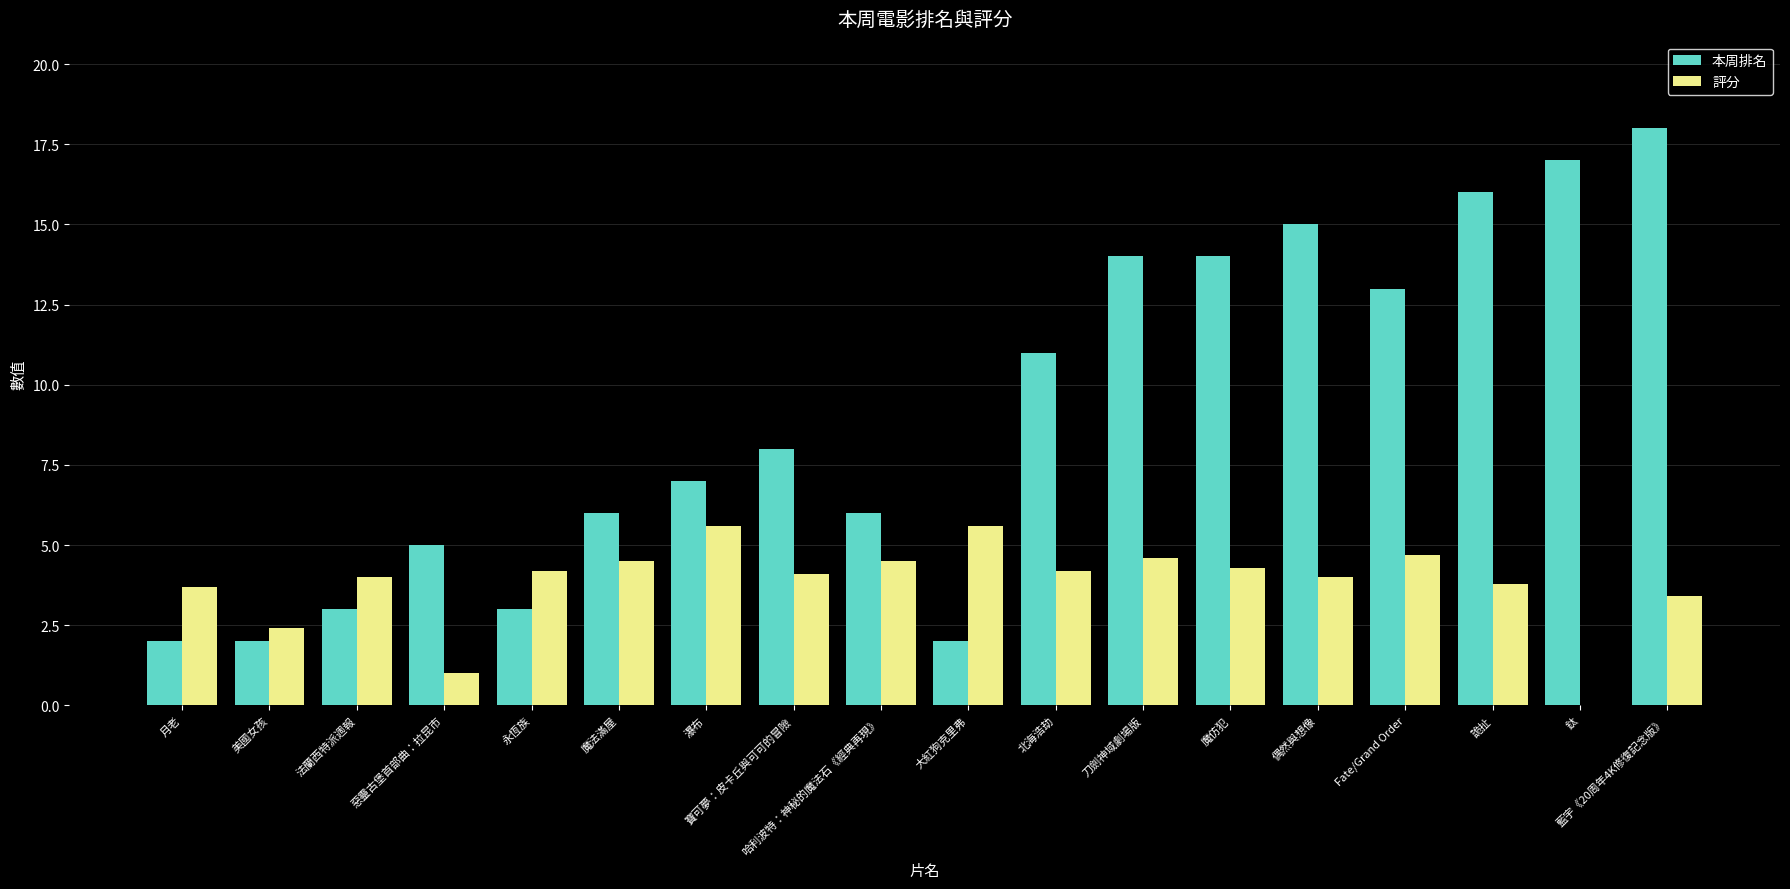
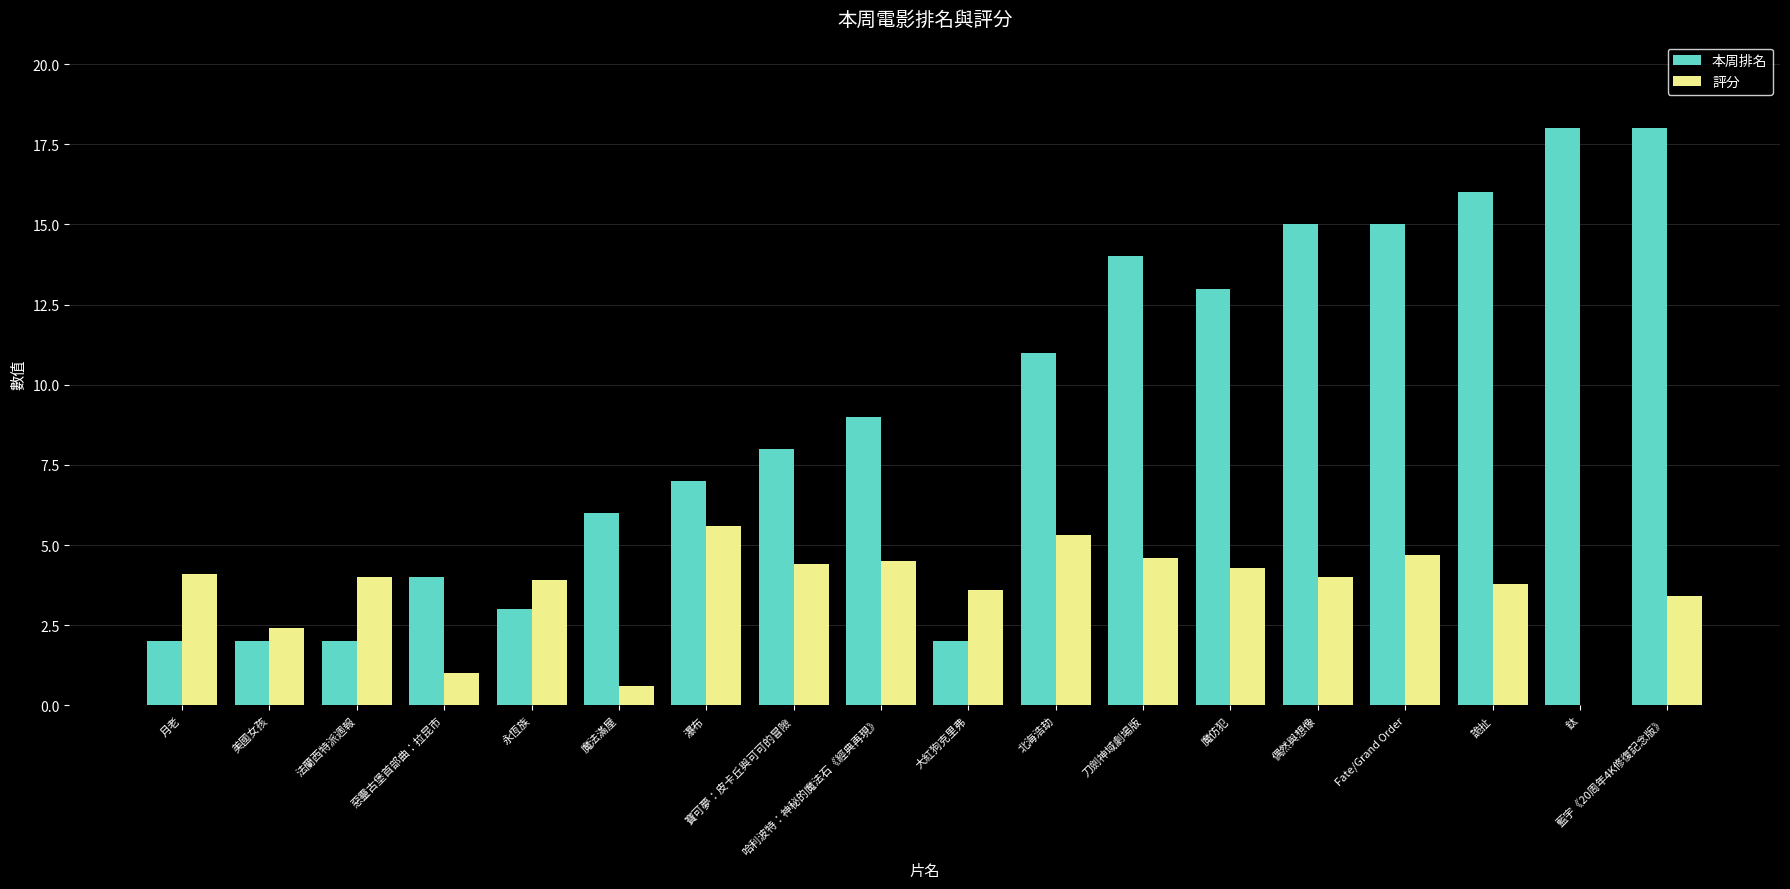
  {
    "本周排名": {
      "月老": 2,
      "美國女孩": 2,
-     "法蘭西特派週報": 3,
-     "惡靈古堡首部曲：拉昆市": 5,
+     "法蘭西特派週報": 2,
+     "惡靈古堡首部曲：拉昆市": 4,
      "永恆族": 3,
      "魔法滿屋": 6,
      "瀑布": 7,
      "寶可夢：皮卡丘與可可的冒險": 8,
-     "哈利波特：神秘的魔法石《經典再現》": 6,
+     "哈利波特：神秘的魔法石《經典再現》": 9,
      "大紅狗克里弗": 2,
      "北海浩劫": 11,
      "刀劍神域劇場版": 14,
-     "魔仿犯": 14,
+     "魔仿犯": 13,
      "偶然與想像": 15,
-     "Fate/Grand Order": 13,
+     "Fate/Grand Order": 15,
      "詭扯": 16,
-     "鈦": 17,
+     "鈦": 18,
      "藍宇《20周年4K修復記念版》": 18
    },
    "評分": {
-     "月老": 3.7,
+     "月老": 4.1,
      "美國女孩": 2.4,
      "法蘭西特派週報": 4.0,
      "惡靈古堡首部曲：拉昆市": 1.0,
-     "永恆族": 4.2,
-     "魔法滿屋": 4.5,
+     "永恆族": 3.9,
+     "魔法滿屋": 0.6,
      "瀑布": 5.6,
-     "寶可夢：皮卡丘與可可的冒險": 4.1,
+     "寶可夢：皮卡丘與可可的冒險": 4.4,
      "哈利波特：神秘的魔法石《經典再現》": 4.5,
-     "大紅狗克里弗": 5.6,
-     "北海浩劫": 4.2,
+     "大紅狗克里弗": 3.6,
+     "北海浩劫": 5.3,
      "刀劍神域劇場版": 4.6,
      "魔仿犯": 4.3,
      "偶然與想像": 4.0,
      "Fate/Grand Order": 4.7,
      "詭扯": 3.8,
      "鈦": 0.0,
      "藍宇《20周年4K修復記念版》": 3.4
    }
  }
